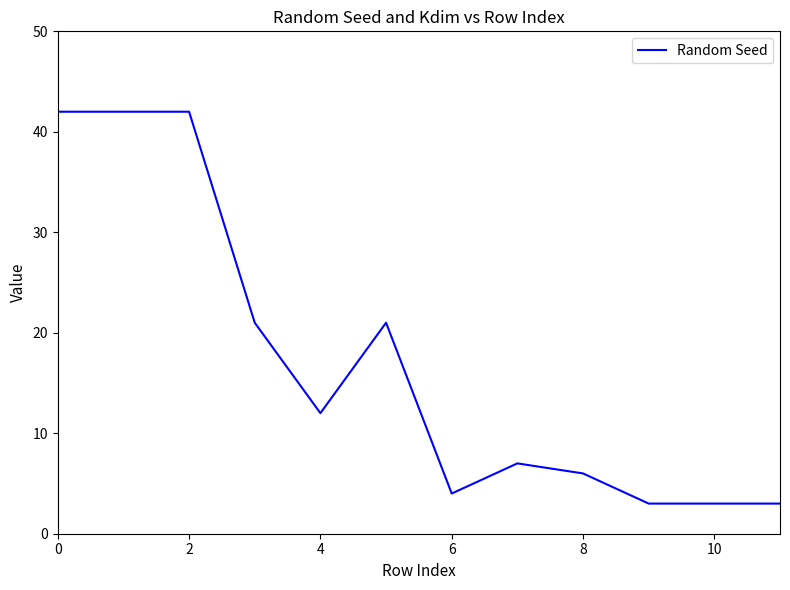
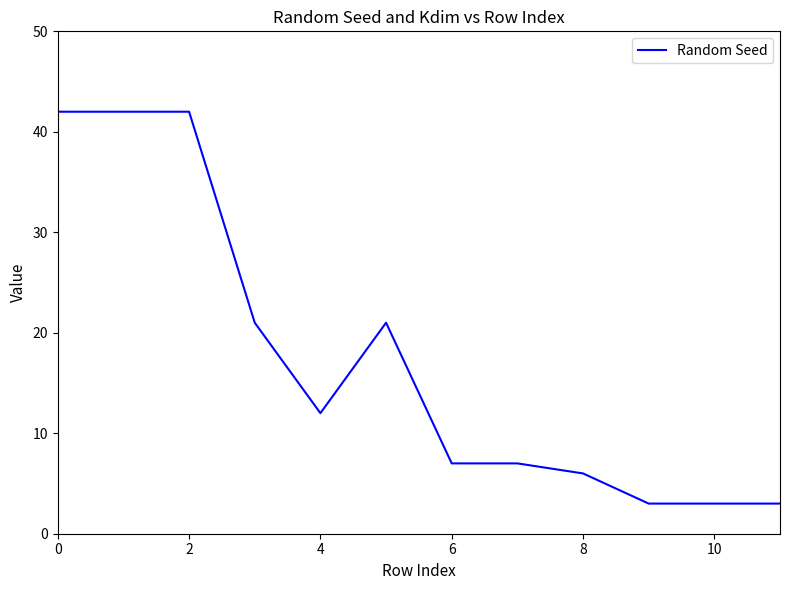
  {
    "0": 42,
    "2": 42,
    "4": 12,
-   "6": 4,
+   "6": 7,
    "8": 6,
    "10": 3
  }
